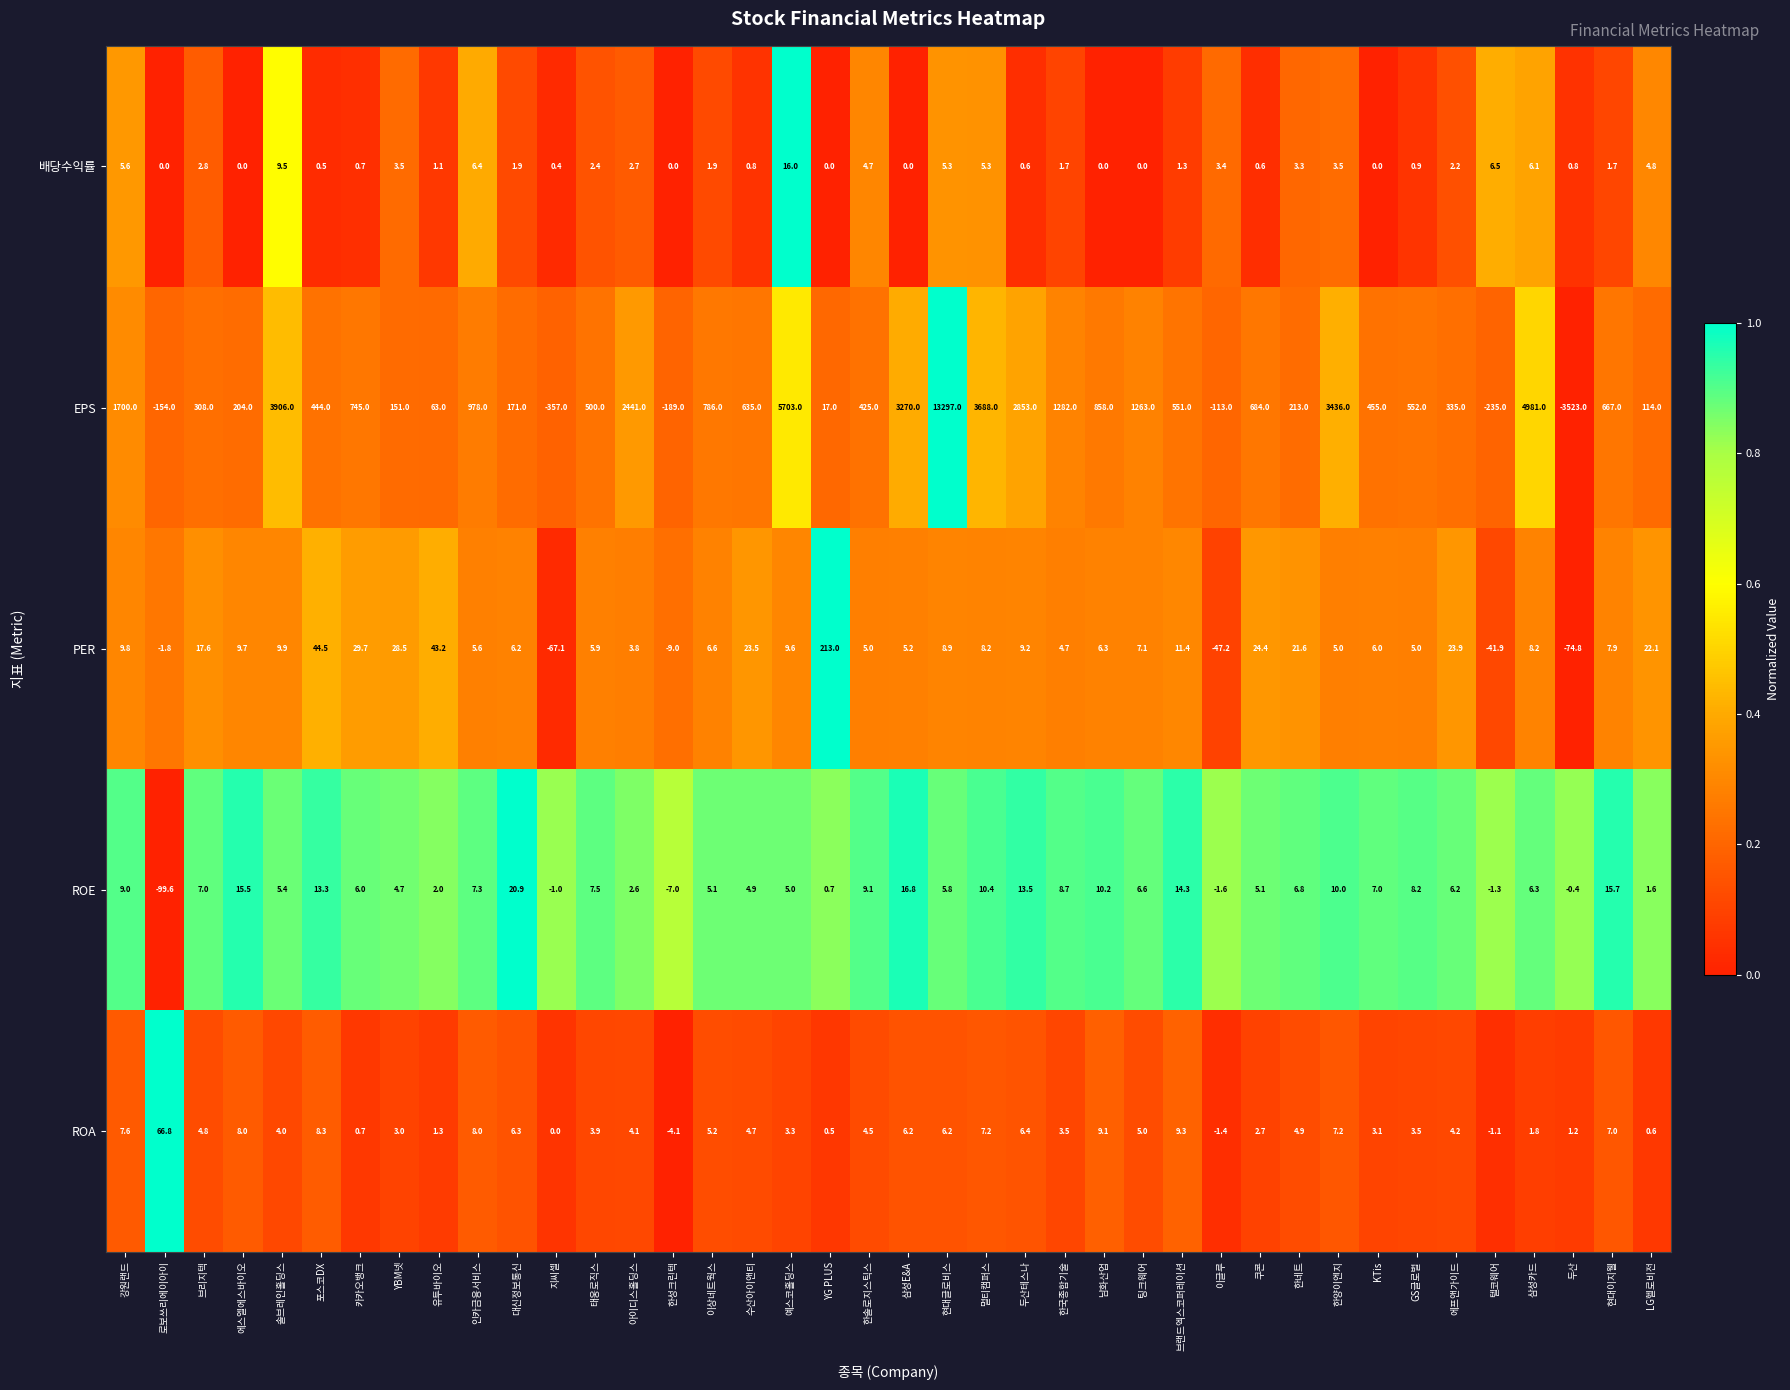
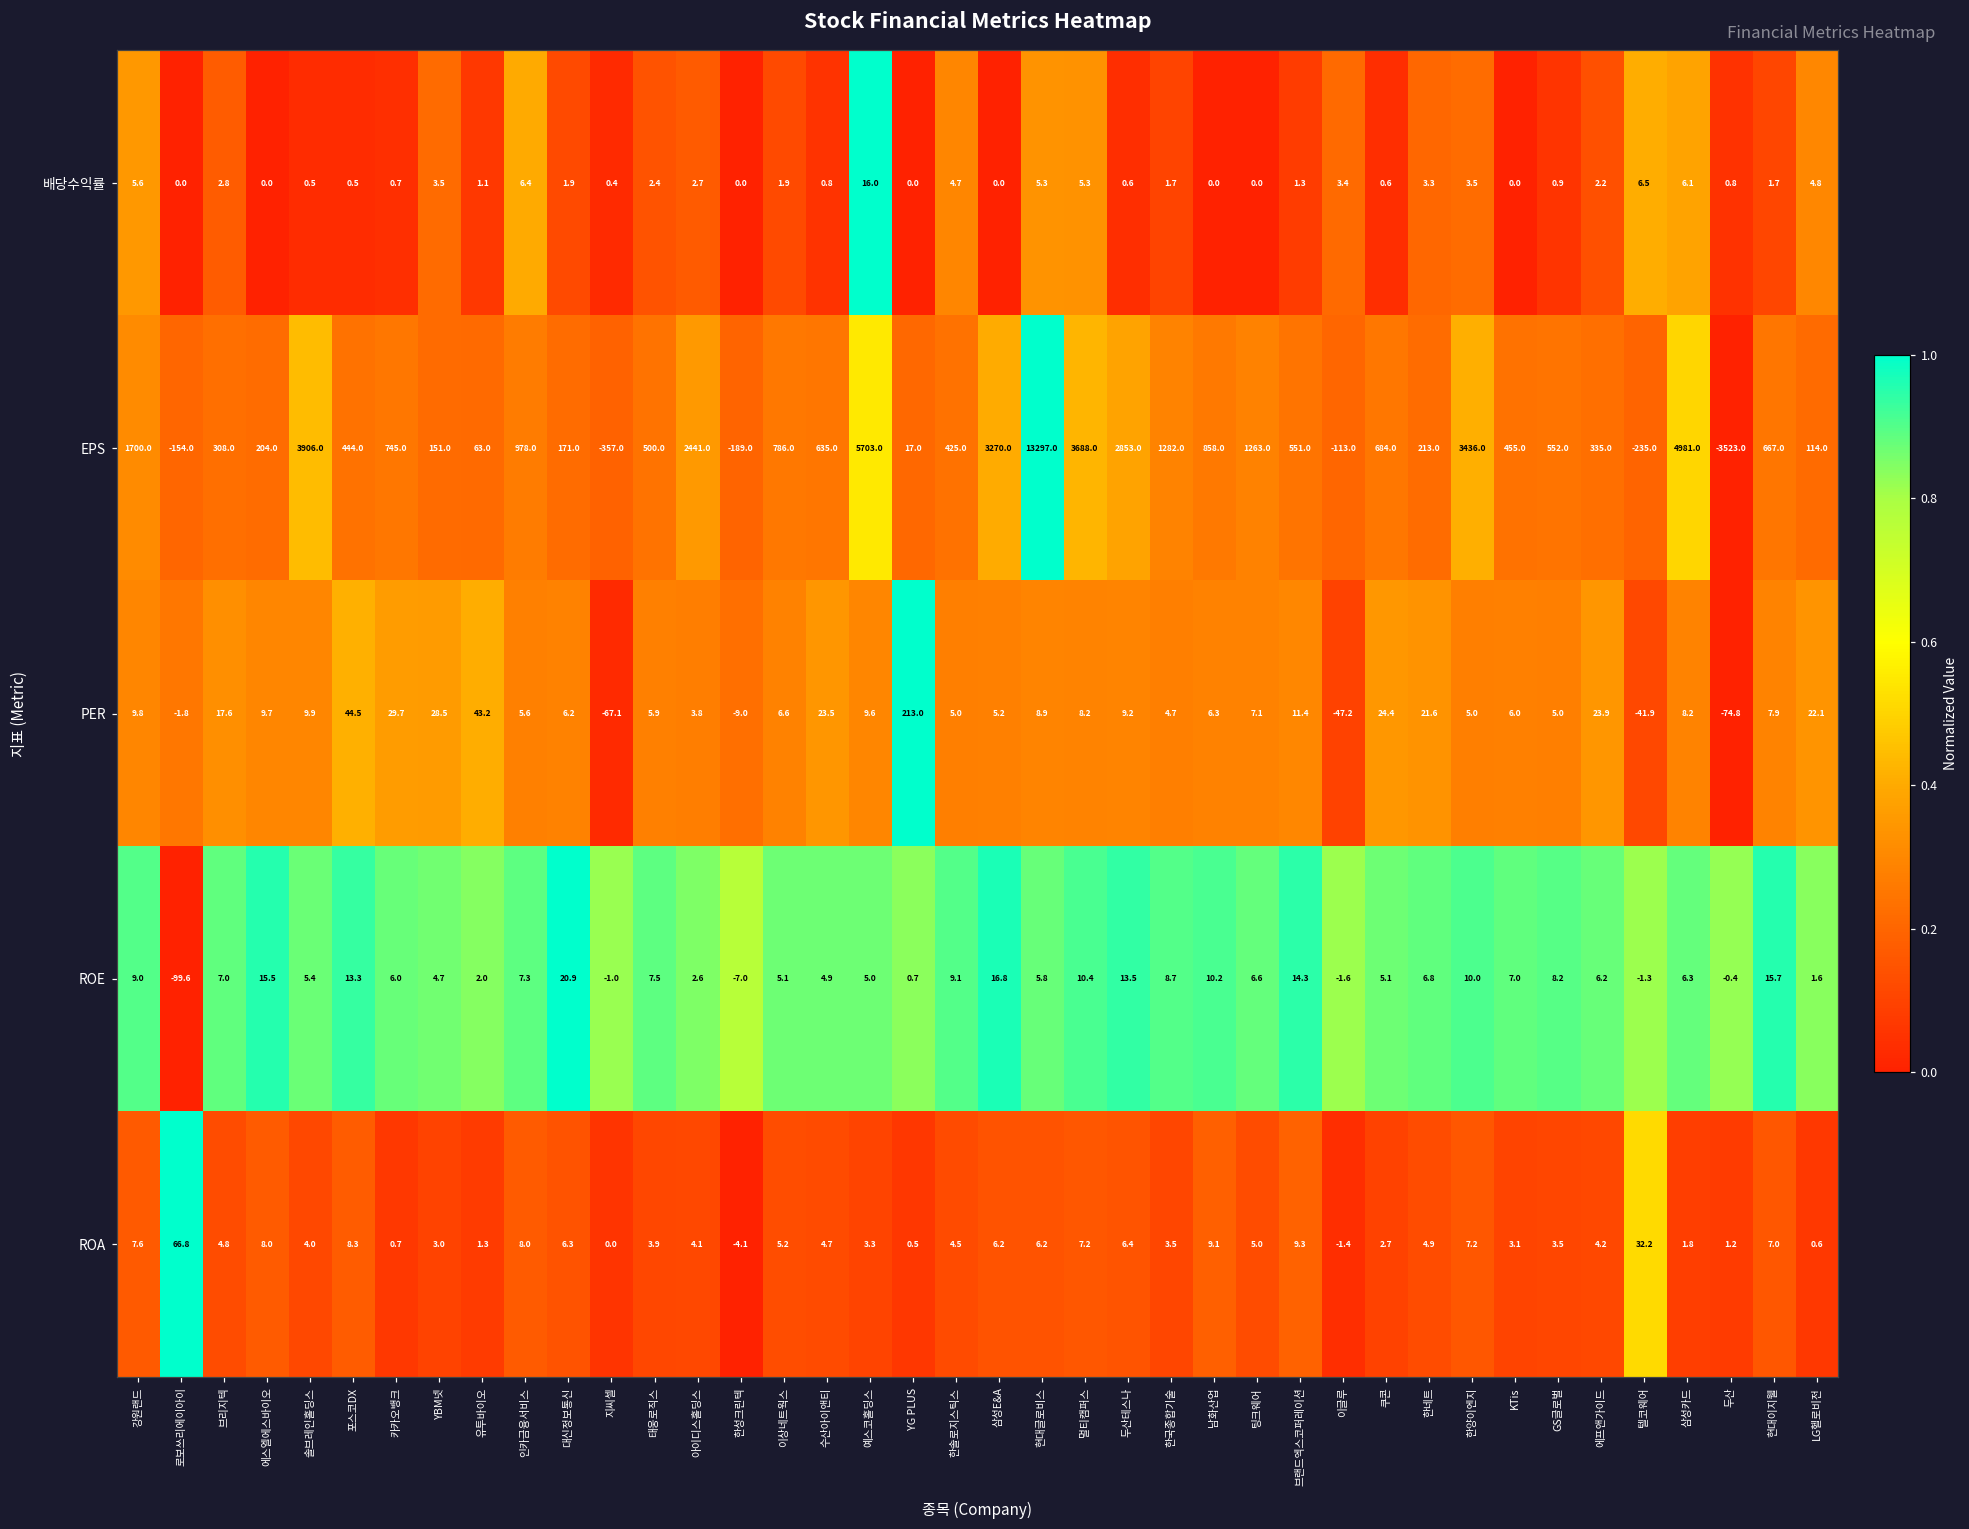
  {
    "배당수익률": {
      "강원랜드": 5.6,
      "로보쓰리에이아이": 0.0,
      "브리지텍": 2.8,
      "에스엘에스바이오": 0.0,
-     "솔브레인홀딩스": 9.5,
+     "솔브레인홀딩스": 0.5,
      "포스코DX": 0.5,
      "카카오뱅크": 0.7,
      "YBM넷": 3.5,
      "유투바이오": 1.1,
      "인카금융서비스": 6.4,
      "대신정보통신": 1.9,
      "지씨셀": 0.4,
      "태웅로직스": 2.4,
      "아이디스홀딩스": 2.7,
      "한성크린텍": 0.0,
      "이상네트웍스": 1.9,
      "수산아이앤티": 0.8,
      "예스코홀딩스": 16.0,
      "YG PLUS": 0.0,
      "한솔로지스틱스": 4.7,
      "삼성E&A": 0.0,
      "현대글로비스": 5.3,
      "멀티캠퍼스": 5.3,
      "두산테스나": 0.6,
      "한국종합기술": 1.7,
      "남화산업": 0.0,
      "팅크웨어": 0.0,
      "브랜드엑스코퍼레이션": 1.3,
      "이글루": 3.4,
      "쿠콘": 0.6,
      "한네트": 3.3,
      "한양이엔지": 3.5,
      "KTis": 0.0,
      "GS글로벌": 0.9,
      "에프앤가이드": 2.2,
      "텔코웨어": 6.5,
      "삼성카드": 6.1,
      "두산": 0.8,
      "현대이지웰": 1.7,
      "LG헬로비전": 4.8
    },
    "EPS": {
      "강원랜드": 1700.0,
      "로보쓰리에이아이": -154.0,
      "브리지텍": 308.0,
      "에스엘에스바이오": 204.0,
      "솔브레인홀딩스": 3906.0,
      "포스코DX": 444.0,
      "카카오뱅크": 745.0,
      "YBM넷": 151.0,
      "유투바이오": 63.0,
      "인카금융서비스": 978.0,
      "대신정보통신": 171.0,
      "지씨셀": -357.0,
      "태웅로직스": 500.0,
      "아이디스홀딩스": 2441.0,
      "한성크린텍": -189.0,
      "이상네트웍스": 786.0,
      "수산아이앤티": 635.0,
      "예스코홀딩스": 5703.0,
      "YG PLUS": 17.0,
      "한솔로지스틱스": 425.0,
      "삼성E&A": 3270.0,
      "현대글로비스": 13297.0,
      "멀티캠퍼스": 3688.0,
      "두산테스나": 2853.0,
      "한국종합기술": 1282.0,
      "남화산업": 858.0,
      "팅크웨어": 1263.0,
      "브랜드엑스코퍼레이션": 551.0,
      "이글루": -113.0,
      "쿠콘": 684.0,
      "한네트": 213.0,
      "한양이엔지": 3436.0,
      "KTis": 455.0,
      "GS글로벌": 552.0,
      "에프앤가이드": 335.0,
      "텔코웨어": -235.0,
      "삼성카드": 4981.0,
      "두산": -3523.0,
      "현대이지웰": 667.0,
      "LG헬로비전": 114.0
    },
    "PER": {
      "강원랜드": 9.8,
      "로보쓰리에이아이": -1.8,
      "브리지텍": 17.6,
      "에스엘에스바이오": 9.7,
      "솔브레인홀딩스": 9.9,
      "포스코DX": 44.5,
      "카카오뱅크": 29.7,
      "YBM넷": 28.5,
      "유투바이오": 43.2,
      "인카금융서비스": 5.6,
      "대신정보통신": 6.2,
      "지씨셀": -67.1,
      "태웅로직스": 5.9,
      "아이디스홀딩스": 3.8,
      "한성크린텍": -9.0,
      "이상네트웍스": 6.6,
      "수산아이앤티": 23.5,
      "예스코홀딩스": 9.6,
      "YG PLUS": 213.0,
      "한솔로지스틱스": 5.0,
      "삼성E&A": 5.2,
      "현대글로비스": 8.9,
      "멀티캠퍼스": 8.2,
      "두산테스나": 9.2,
      "한국종합기술": 4.7,
      "남화산업": 6.3,
      "팅크웨어": 7.1,
      "브랜드엑스코퍼레이션": 11.4,
      "이글루": -47.2,
      "쿠콘": 24.4,
      "한네트": 21.6,
      "한양이엔지": 5.0,
      "KTis": 6.0,
      "GS글로벌": 5.0,
      "에프앤가이드": 23.9,
      "텔코웨어": -41.9,
      "삼성카드": 8.2,
      "두산": -74.8,
      "현대이지웰": 7.9,
      "LG헬로비전": 22.1
    },
    "ROE": {
      "강원랜드": 9.0,
      "로보쓰리에이아이": -99.6,
      "브리지텍": 7.0,
      "에스엘에스바이오": 15.5,
      "솔브레인홀딩스": 5.4,
      "포스코DX": 13.3,
      "카카오뱅크": 6.0,
      "YBM넷": 4.7,
      "유투바이오": 2.0,
      "인카금융서비스": 7.3,
      "대신정보통신": 20.9,
      "지씨셀": -1.0,
      "태웅로직스": 7.5,
      "아이디스홀딩스": 2.6,
      "한성크린텍": -7.0,
      "이상네트웍스": 5.1,
      "수산아이앤티": 4.9,
      "예스코홀딩스": 5.0,
      "YG PLUS": 0.7,
      "한솔로지스틱스": 9.1,
      "삼성E&A": 16.8,
      "현대글로비스": 5.8,
      "멀티캠퍼스": 10.4,
      "두산테스나": 13.5,
      "한국종합기술": 8.7,
      "남화산업": 10.2,
      "팅크웨어": 6.6,
      "브랜드엑스코퍼레이션": 14.3,
      "이글루": -1.6,
      "쿠콘": 5.1,
      "한네트": 6.8,
      "한양이엔지": 10.0,
      "KTis": 7.0,
      "GS글로벌": 8.2,
      "에프앤가이드": 6.2,
      "텔코웨어": -1.3,
      "삼성카드": 6.3,
      "두산": -0.4,
      "현대이지웰": 15.7,
      "LG헬로비전": 1.6
    },
    "ROA": {
      "강원랜드": 7.6,
      "로보쓰리에이아이": 66.8,
      "브리지텍": 4.8,
      "에스엘에스바이오": 8.0,
      "솔브레인홀딩스": 4.0,
      "포스코DX": 8.3,
      "카카오뱅크": 0.7,
      "YBM넷": 3.0,
      "유투바이오": 1.3,
      "인카금융서비스": 8.0,
      "대신정보통신": 6.3,
      "지씨셀": 0.0,
      "태웅로직스": 3.9,
      "아이디스홀딩스": 4.1,
      "한성크린텍": -4.1,
      "이상네트웍스": 5.2,
      "수산아이앤티": 4.7,
      "예스코홀딩스": 3.3,
      "YG PLUS": 0.5,
      "한솔로지스틱스": 4.5,
      "삼성E&A": 6.2,
      "현대글로비스": 6.2,
      "멀티캠퍼스": 7.2,
      "두산테스나": 6.4,
      "한국종합기술": 3.5,
      "남화산업": 9.1,
      "팅크웨어": 5.0,
      "브랜드엑스코퍼레이션": 9.3,
      "이글루": -1.4,
      "쿠콘": 2.7,
      "한네트": 4.9,
      "한양이엔지": 7.2,
      "KTis": 3.1,
      "GS글로벌": 3.5,
      "에프앤가이드": 4.2,
-     "텔코웨어": -1.1,
+     "텔코웨어": 32.2,
      "삼성카드": 1.8,
      "두산": 1.2,
      "현대이지웰": 7.0,
      "LG헬로비전": 0.6
    }
  }
